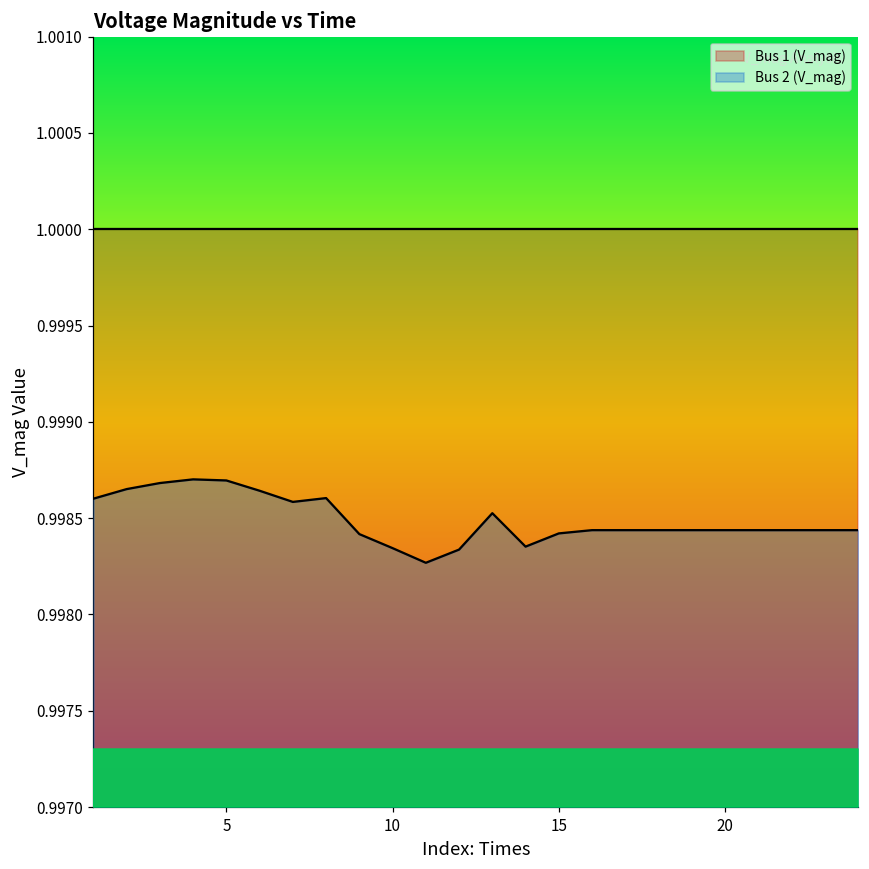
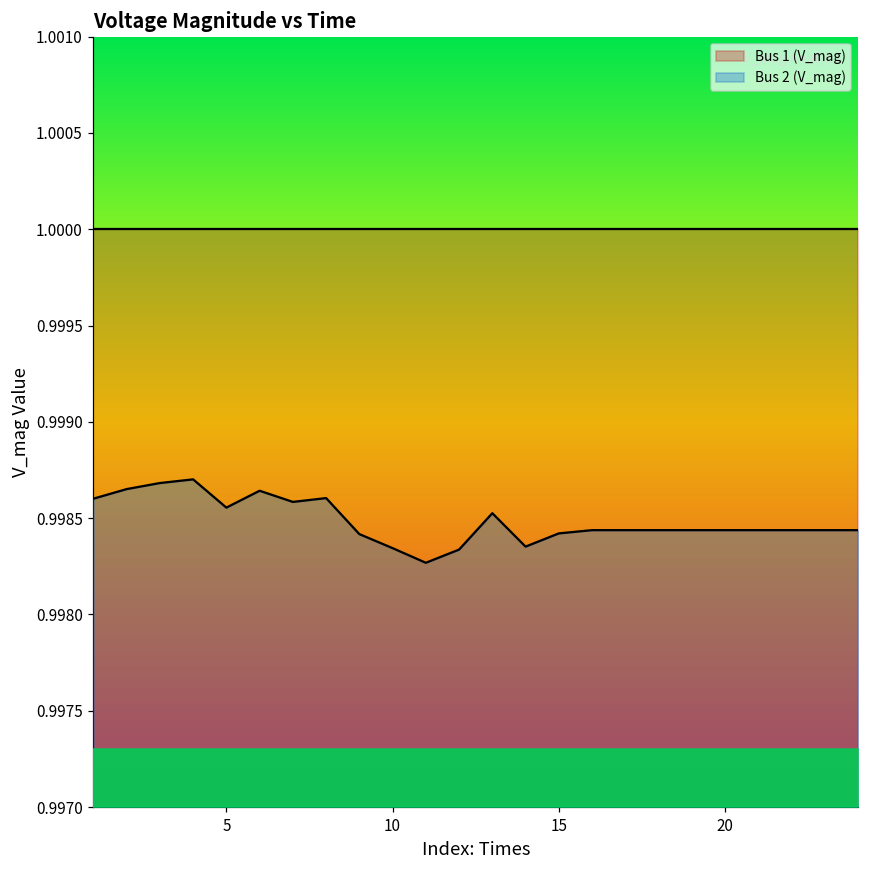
  {
    "Bus 1 (V_mag)": {
      "5": 1.00000,
      "10": 1.00000,
      "15": 1.00000,
      "20": 1.00000
    },
    "Bus 2 (V_mag)": {
-     "5": 0.99870,
+     "5": 0.99855,
      "10": 0.99834,
      "15": 0.99842,
      "20": 0.99844
    }
  }
